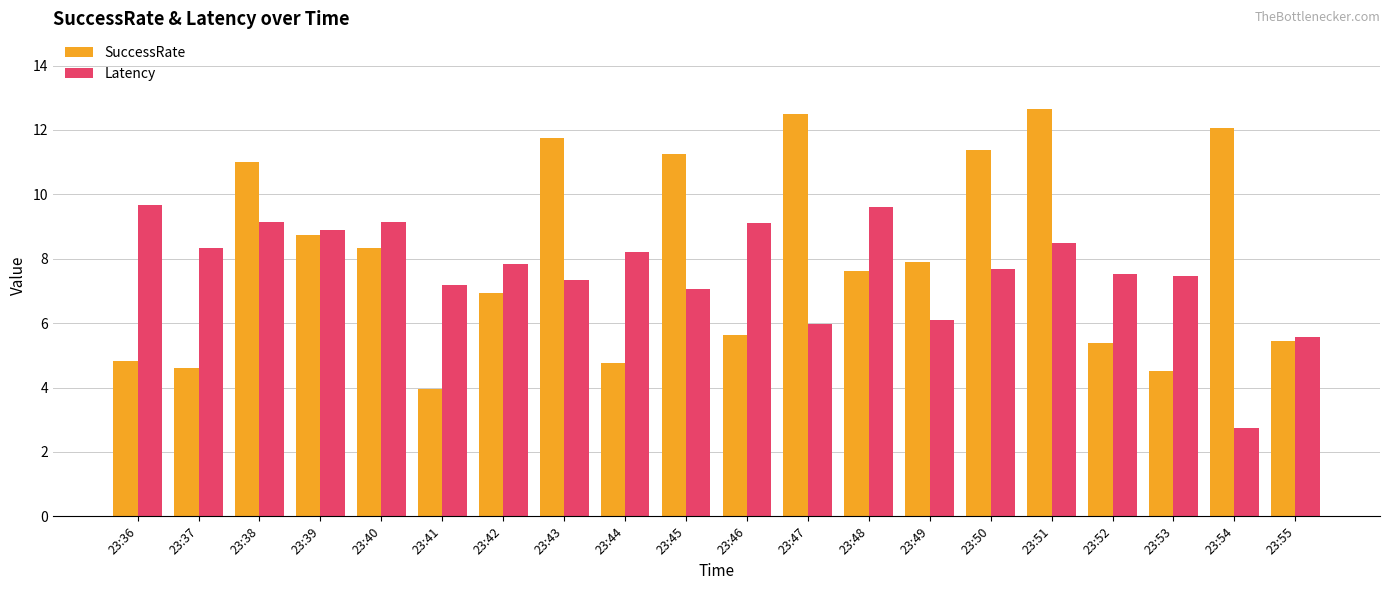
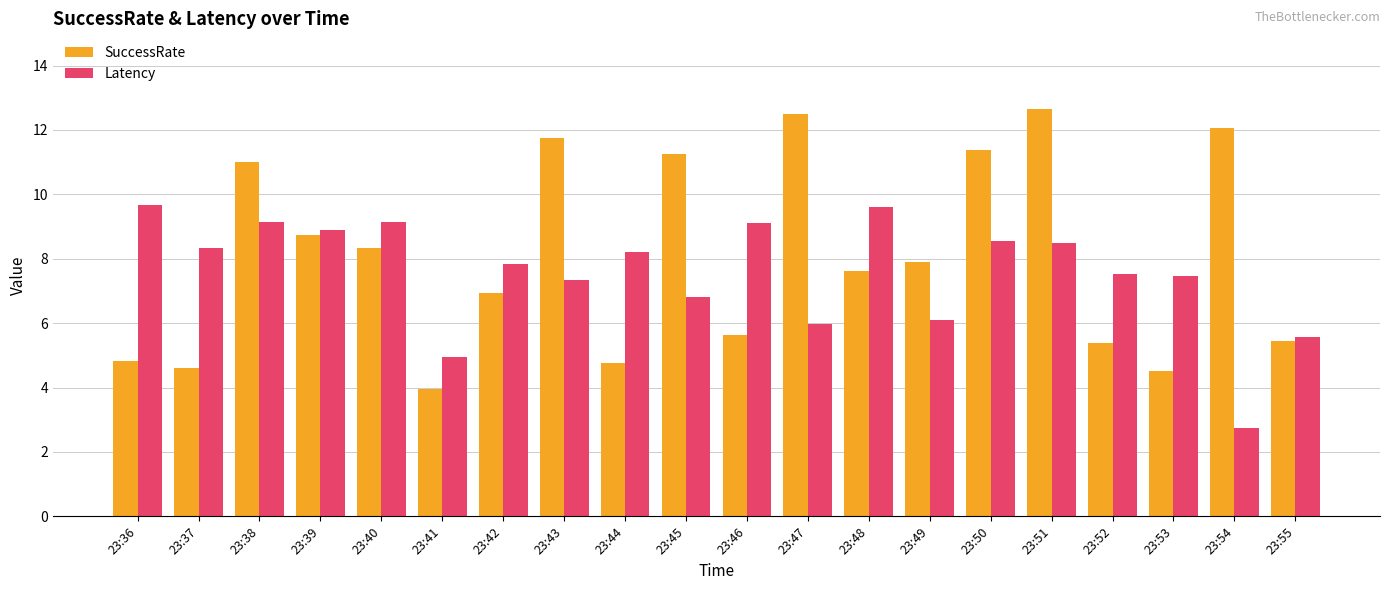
  {
    "SuccessRate": {
      "23:36": 4.8,
      "23:37": 4.6,
      "23:38": 11.0,
      "23:39": 8.8,
      "23:40": 8.3,
      "23:41": 3.9,
      "23:42": 6.9,
      "23:43": 11.8,
      "23:44": 4.8,
      "23:45": 11.2,
      "23:46": 5.6,
      "23:47": 12.5,
      "23:48": 7.6,
      "23:49": 7.9,
      "23:50": 11.4,
      "23:51": 12.7,
      "23:52": 5.4,
      "23:53": 4.5,
      "23:54": 12.1,
      "23:55": 5.5
    },
    "Latency": {
      "23:36": 9.7,
      "23:37": 8.3,
      "23:38": 9.2,
      "23:39": 8.9,
      "23:40": 9.1,
-     "23:41": 7.2,
+     "23:41": 4.9,
      "23:42": 7.8,
      "23:43": 7.3,
      "23:44": 8.2,
-     "23:45": 7.1,
+     "23:45": 6.8,
      "23:46": 9.1,
      "23:47": 6.0,
      "23:48": 9.6,
      "23:49": 6.1,
-     "23:50": 7.7,
+     "23:50": 8.5,
      "23:51": 8.5,
      "23:52": 7.5,
      "23:53": 7.5,
      "23:54": 2.7,
      "23:55": 5.6
    }
  }
